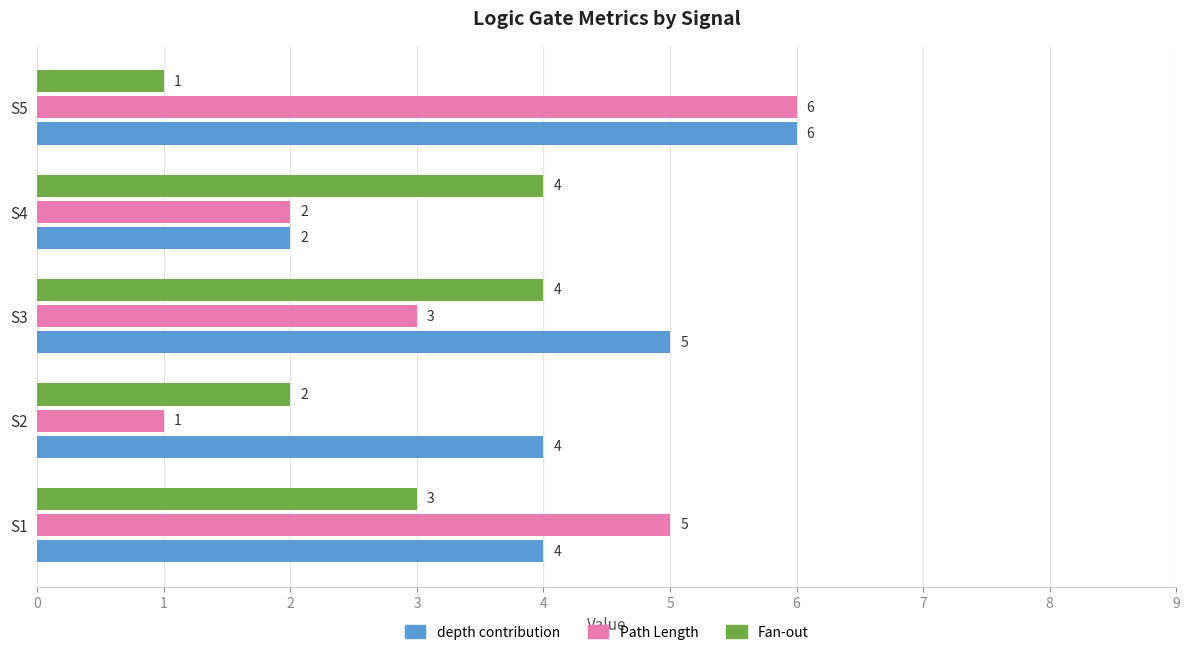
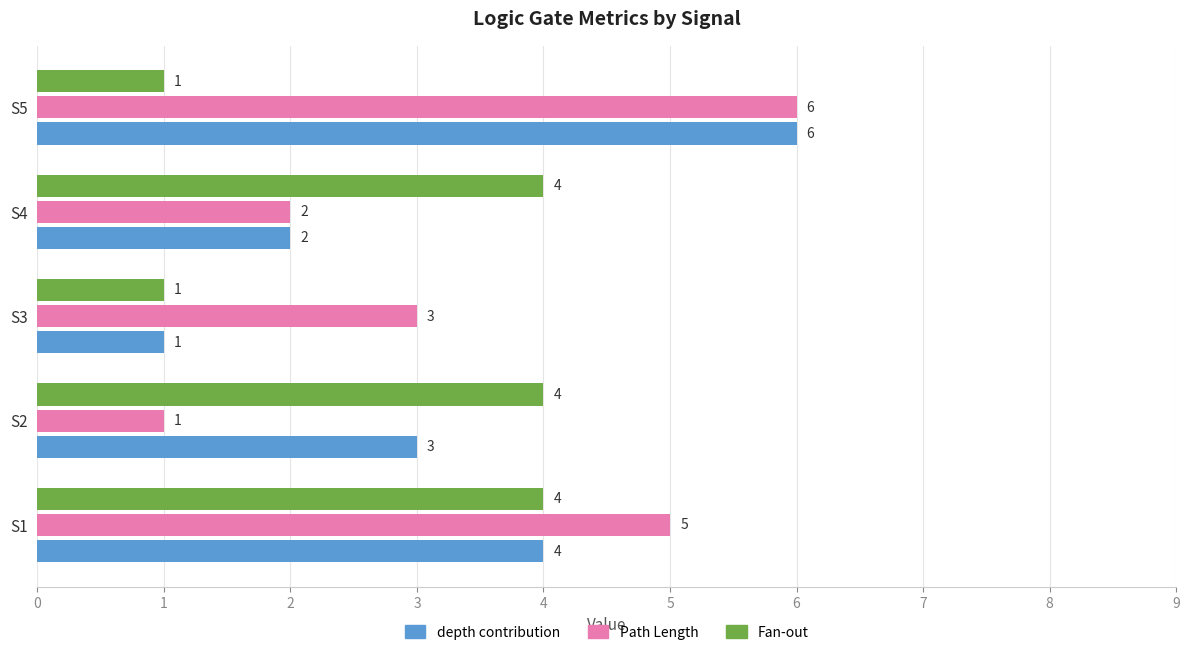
  {
    "depth contribution": {
      "S5": 6,
      "S4": 2,
-     "S3": 5,
-     "S2": 4,
+     "S3": 1,
+     "S2": 3,
      "S1": 4
    },
    "Path Length": {
      "S5": 6,
      "S4": 2,
      "S3": 3,
      "S2": 1,
      "S1": 5
    },
    "Fan-out": {
      "S5": 1,
      "S4": 4,
-     "S3": 4,
-     "S2": 2,
-     "S1": 3
+     "S3": 1,
+     "S2": 4,
+     "S1": 4
    }
  }
